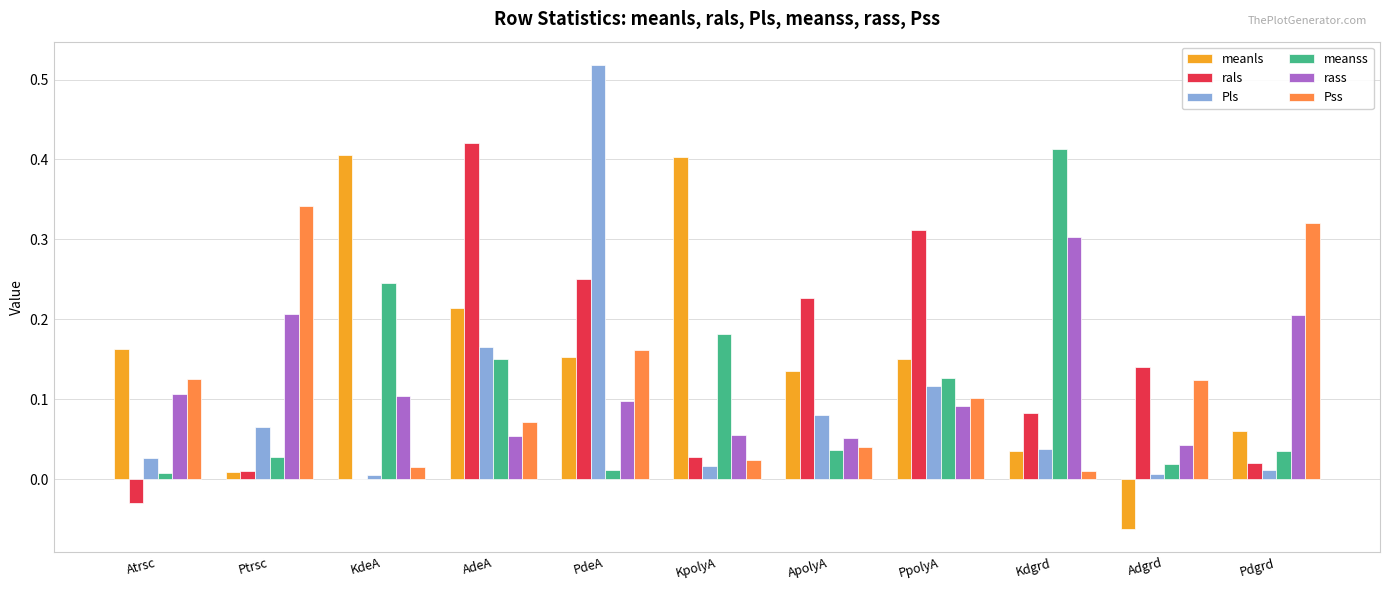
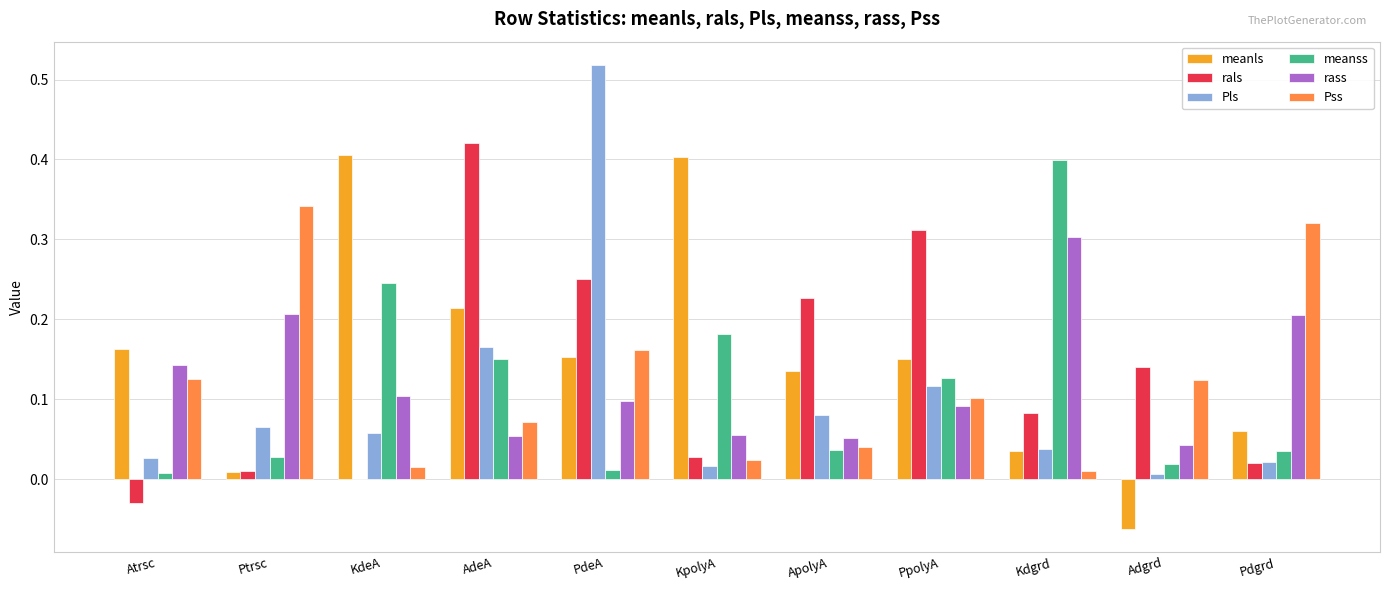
  {
    "rals": {
      "Atrsc": -0.03,
      "Ptrsc": 0.01,
      "AdeA": 0.42,
      "PdeA": 0.25,
      "KpolyA": 0.03,
      "ApolyA": 0.23,
      "PpolyA": 0.31,
      "Kdgrd": 0.08,
      "Adgrd": 0.14,
      "Pdgrd": 0.02
    },
    "Pls": {
      "Atrsc": 0.03,
      "Ptrsc": 0.06,
-     "KdeA": 0.01,
+     "KdeA": 0.06,
      "AdeA": 0.16,
      "PdeA": 0.52,
      "KpolyA": 0.02,
      "ApolyA": 0.08,
      "PpolyA": 0.12,
      "Kdgrd": 0.04,
      "Adgrd": 0.01,
-     "Pdgrd": 0.01
+     "Pdgrd": 0.02
    },
    "meanss": {
      "Atrsc": 0.01,
      "Ptrsc": 0.03,
      "KdeA": 0.25,
      "AdeA": 0.15,
      "PdeA": 0.01,
      "KpolyA": 0.18,
      "ApolyA": 0.04,
      "PpolyA": 0.13,
-     "Kdgrd": 0.41,
+     "Kdgrd": 0.40,
      "Adgrd": 0.02,
      "Pdgrd": 0.04
    },
    "rass": {
-     "Atrsc": 0.11,
+     "Atrsc": 0.14,
      "Ptrsc": 0.21,
      "KdeA": 0.10,
      "AdeA": 0.05,
      "PdeA": 0.10,
      "KpolyA": 0.05,
      "ApolyA": 0.05,
      "PpolyA": 0.09,
      "Kdgrd": 0.30,
      "Adgrd": 0.04,
      "Pdgrd": 0.21
    }
  }
